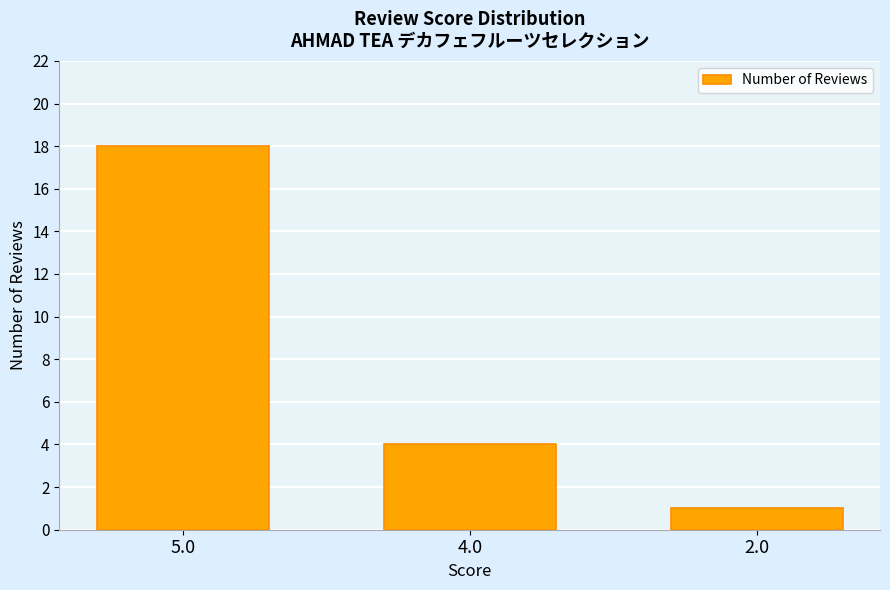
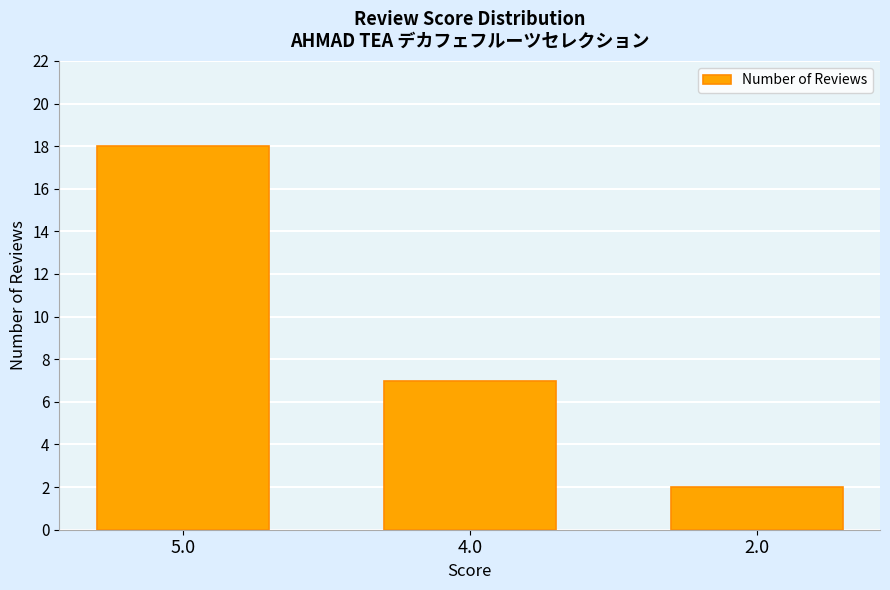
  {
    "5.0": 18,
-   "4.0": 4,
-   "2.0": 1
+   "4.0": 7,
+   "2.0": 2
  }
